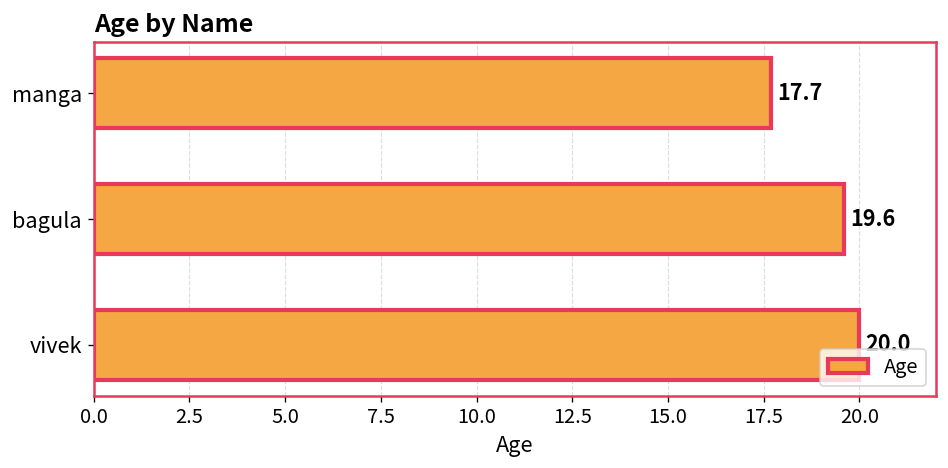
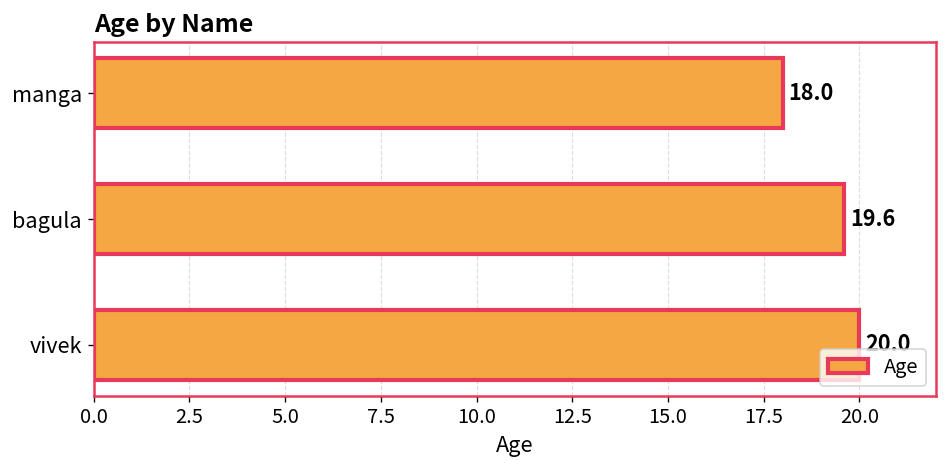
  {
-   "manga": 17.7,
+   "manga": 18.0,
    "bagula": 19.6
  }
